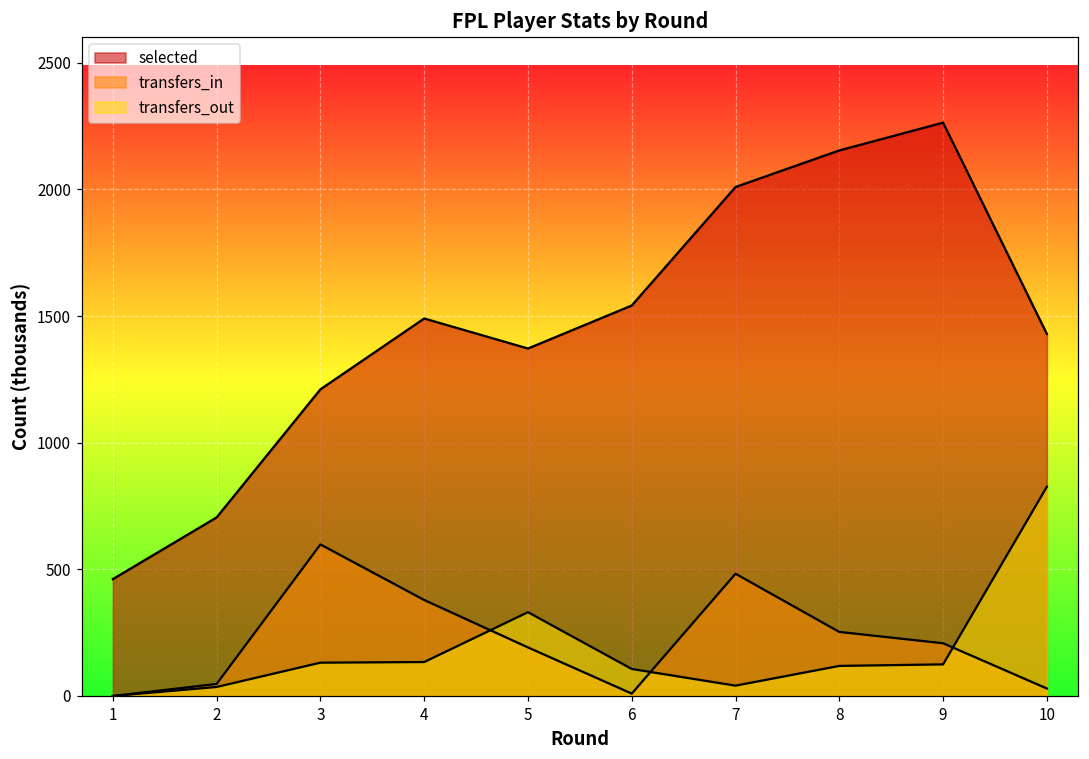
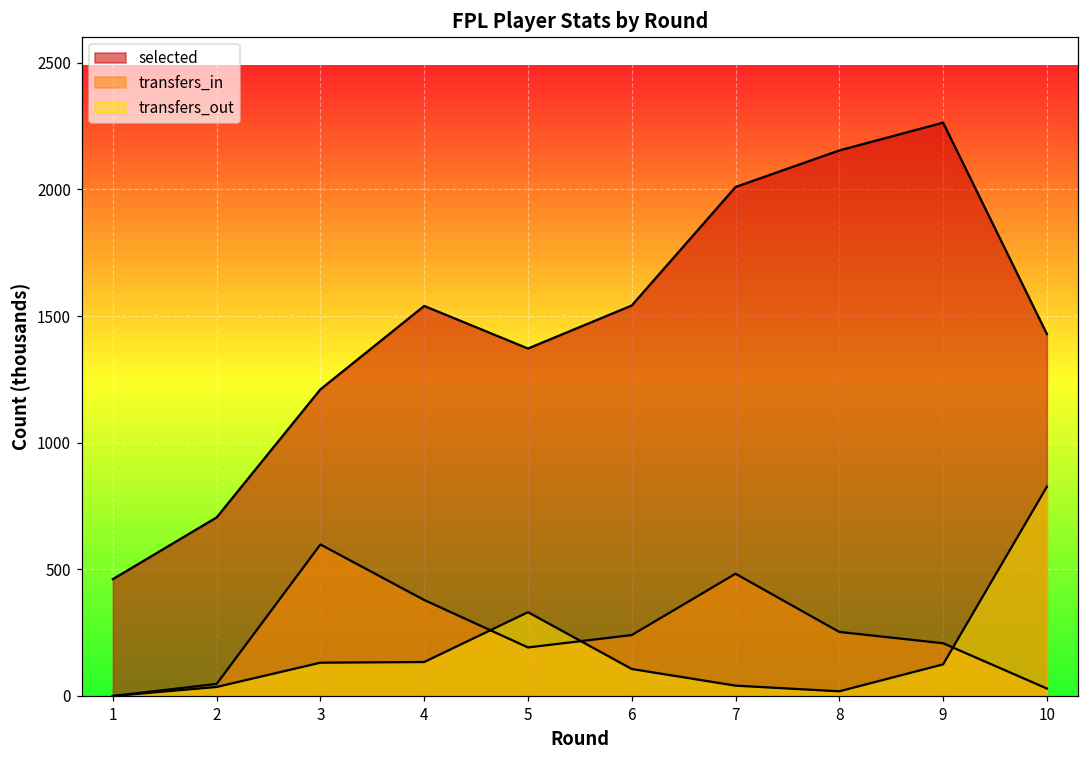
  {
    "selected": {
      "1": 460,
      "2": 700,
      "3": 1210,
-     "4": 1490,
+     "4": 1540,
      "5": 1370,
      "6": 1540,
      "7": 2010,
      "8": 2150,
      "9": 2260,
      "10": 1430
    },
    "transfers_in": {
      "2": 50,
      "3": 600,
      "4": 380,
      "5": 190,
-     "6": 10,
+     "6": 240,
      "7": 480,
      "8": 250,
      "9": 210,
      "10": 30
    },
    "transfers_out": {
      "2": 40,
      "3": 130,
      "4": 130,
      "5": 330,
      "6": 110,
      "7": 40,
-     "8": 120,
+     "8": 20,
      "9": 120,
      "10": 830
    }
  }
